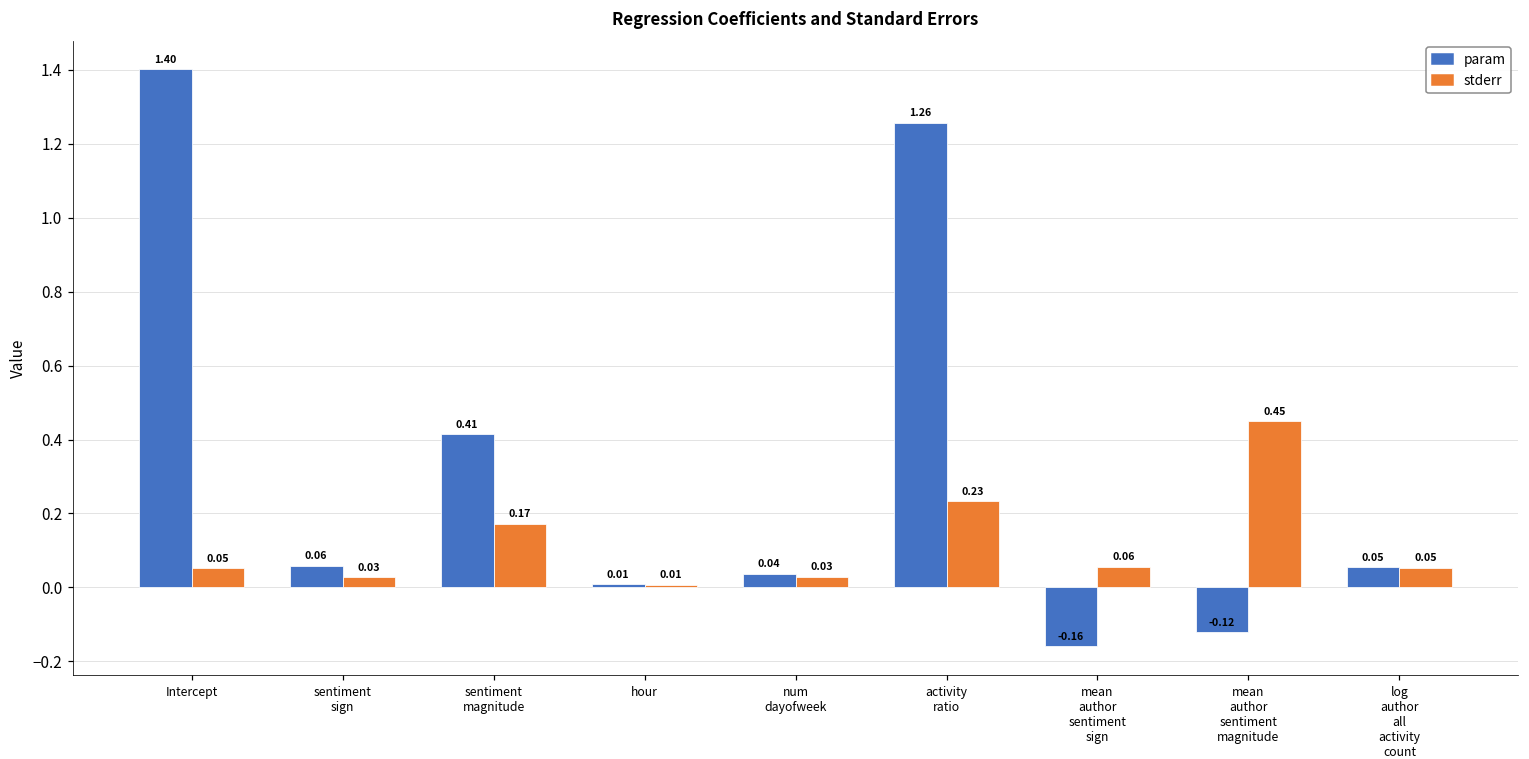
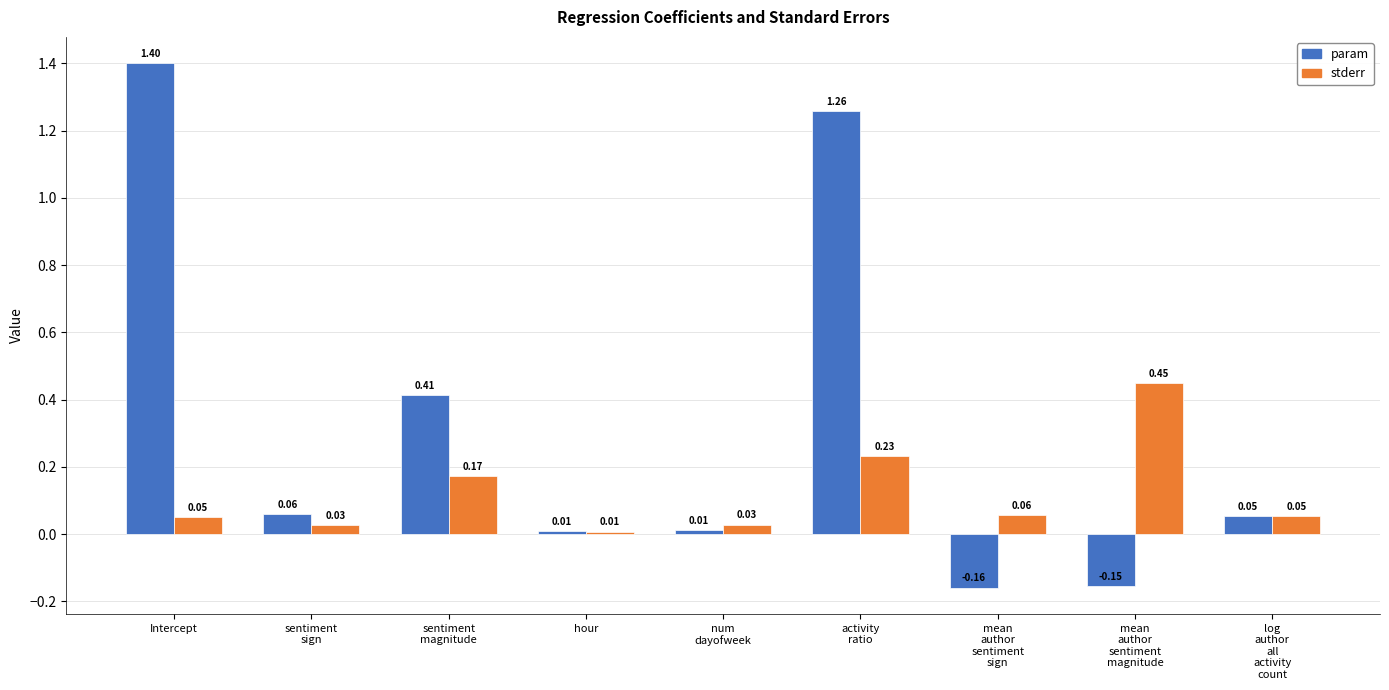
  {
    "param": {
      "Intercept": 1.40,
      "sentiment sign": 0.06,
      "sentiment magnitude": 0.41,
      "hour": 0.01,
-     "num dayofweek": 0.04,
+     "num dayofweek": 0.01,
      "activity ratio": 1.26,
      "mean author sentiment sign": -0.16,
-     "mean author sentiment magnitude": -0.12,
+     "mean author sentiment magnitude": -0.15,
      "log author all activity count": 0.05
    },
    "stderr": {
      "Intercept": 0.05,
      "sentiment sign": 0.03,
      "sentiment magnitude": 0.17,
      "hour": 0.01,
      "num dayofweek": 0.03,
      "activity ratio": 0.23,
      "mean author sentiment sign": 0.06,
      "mean author sentiment magnitude": 0.45,
      "log author all activity count": 0.05
    }
  }
